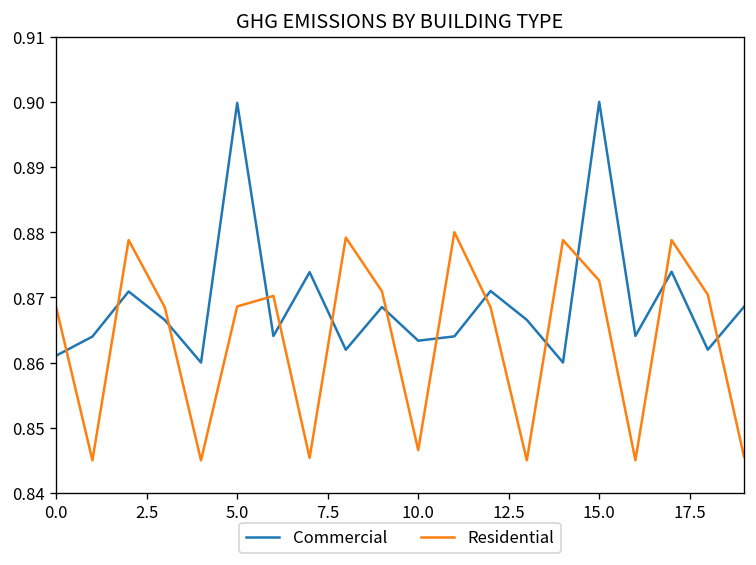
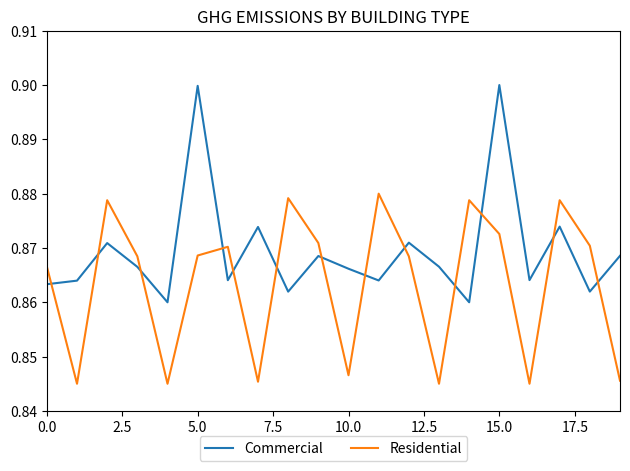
  {
    "Commercial": {
-     "0.0": 0.861,
+     "0.0": 0.863,
      "5.0": 0.900,
-     "10.0": 0.863,
+     "10.0": 0.866,
      "15.0": 0.900
    },
    "Residential": {
-     "0.0": 0.868,
+     "0.0": 0.867,
      "5.0": 0.869,
      "10.0": 0.847,
      "15.0": 0.873
    }
  }
